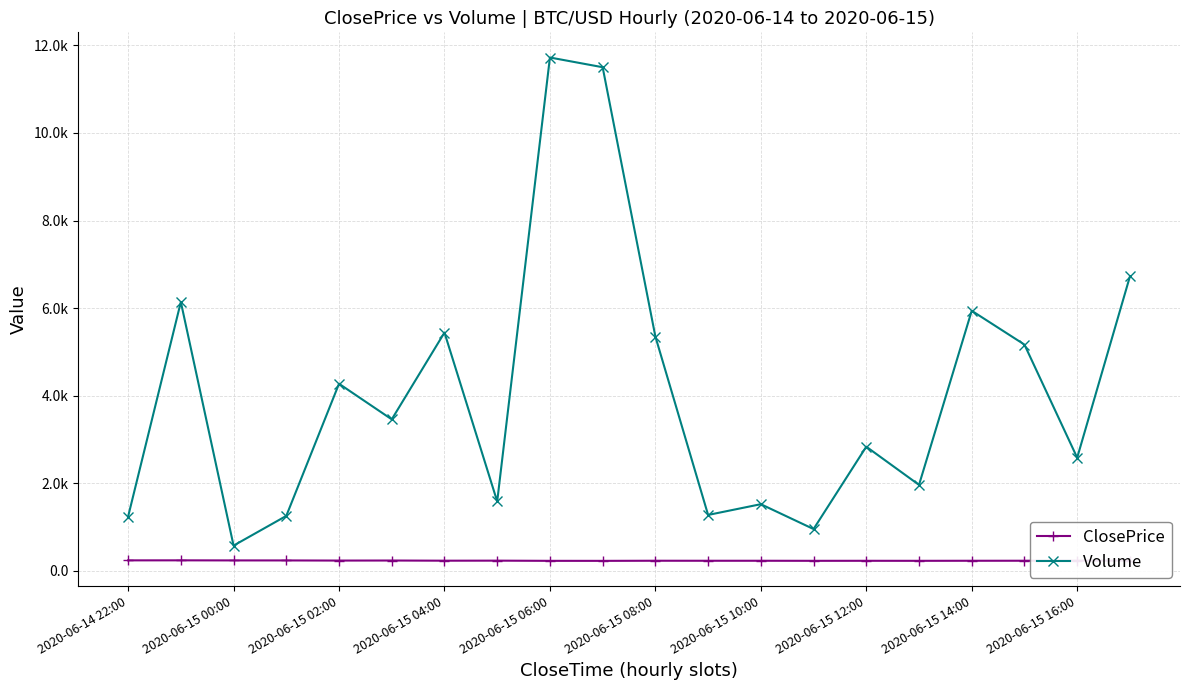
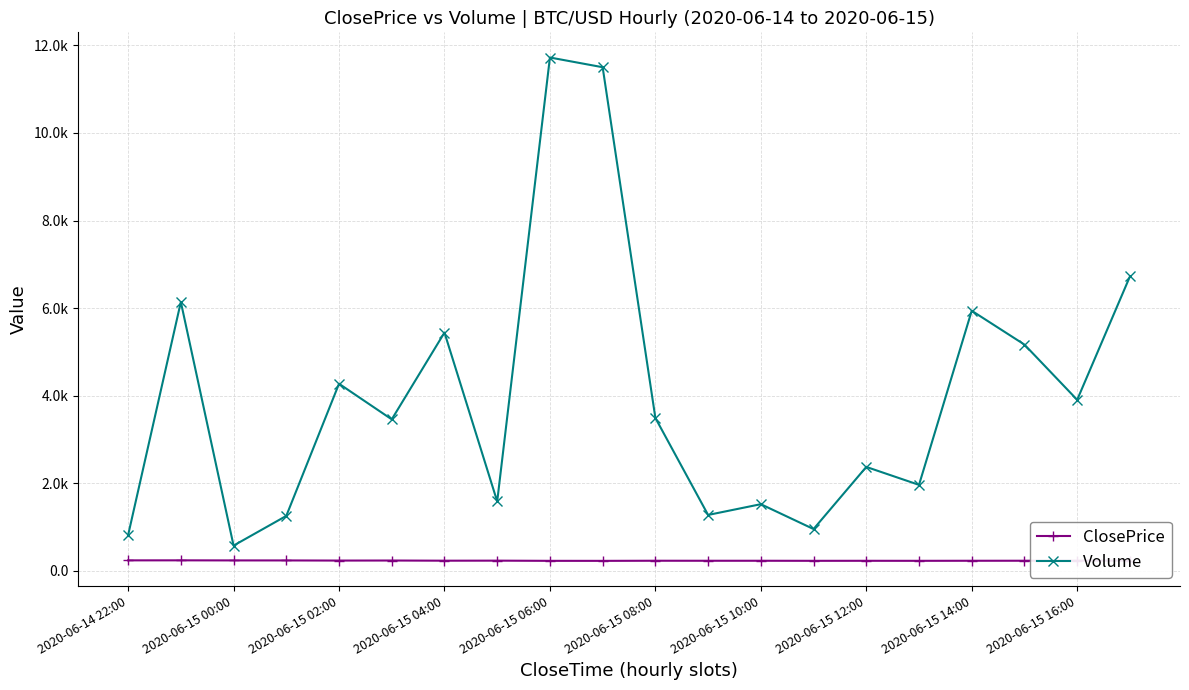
  {
    "ClosePrice": {
      "2020-06-14 22:00": 200,
      "2020-06-15 00:00": 200,
      "2020-06-15 02:00": 200,
      "2020-06-15 04:00": 200,
      "2020-06-15 06:00": 200,
      "2020-06-15 08:00": 200,
      "2020-06-15 10:00": 200,
      "2020-06-15 12:00": 200,
      "2020-06-15 14:00": 200
    },
    "Volume": {
-     "2020-06-14 22:00": 1200,
+     "2020-06-14 22:00": 800,
      "2020-06-15 00:00": 600,
      "2020-06-15 02:00": 4300,
      "2020-06-15 04:00": 5400,
      "2020-06-15 06:00": 11700,
-     "2020-06-15 08:00": 5300,
+     "2020-06-15 08:00": 3500,
      "2020-06-15 10:00": 1500,
-     "2020-06-15 12:00": 2800,
+     "2020-06-15 12:00": 2400,
      "2020-06-15 14:00": 5900,
-     "2020-06-15 16:00": 2600
+     "2020-06-15 16:00": 3900
    }
  }
